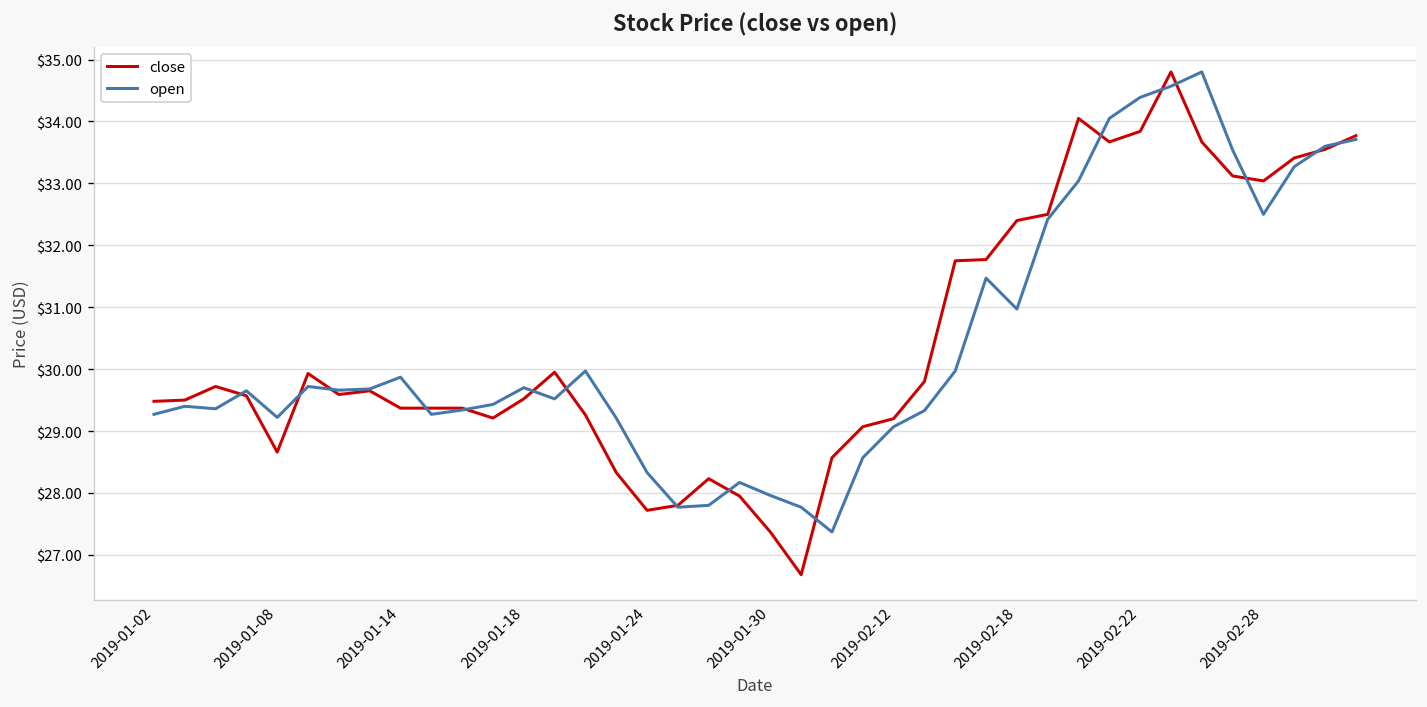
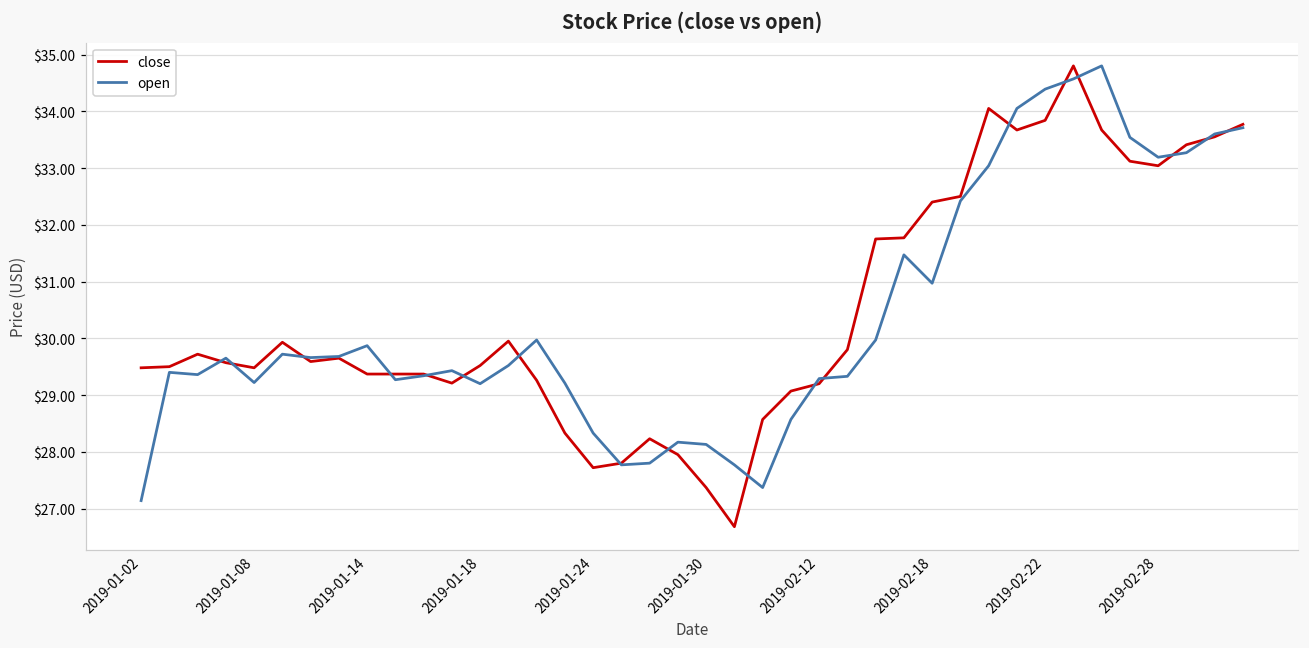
  {
    "close": {
      "2019-01-02": "$29.5",
-     "2019-01-08": "$28.7",
+     "2019-01-08": "$29.5",
      "2019-01-14": "$29.4",
      "2019-01-18": "$29.5",
      "2019-01-24": "$27.7",
      "2019-01-30": "$27.4",
      "2019-02-12": "$29.2",
      "2019-02-18": "$32.4",
      "2019-02-22": "$33.8",
      "2019-02-28": "$33.0"
    },
    "open": {
-     "2019-01-02": "$29.3",
+     "2019-01-02": "$27.1",
      "2019-01-08": "$29.2",
      "2019-01-14": "$29.9",
-     "2019-01-18": "$29.7",
+     "2019-01-18": "$29.2",
      "2019-01-24": "$28.3",
-     "2019-01-30": "$28.0",
-     "2019-02-12": "$29.1",
+     "2019-01-30": "$28.1",
+     "2019-02-12": "$29.3",
      "2019-02-18": "$31.0",
      "2019-02-22": "$34.4",
-     "2019-02-28": "$32.5"
+     "2019-02-28": "$33.2"
    }
  }
